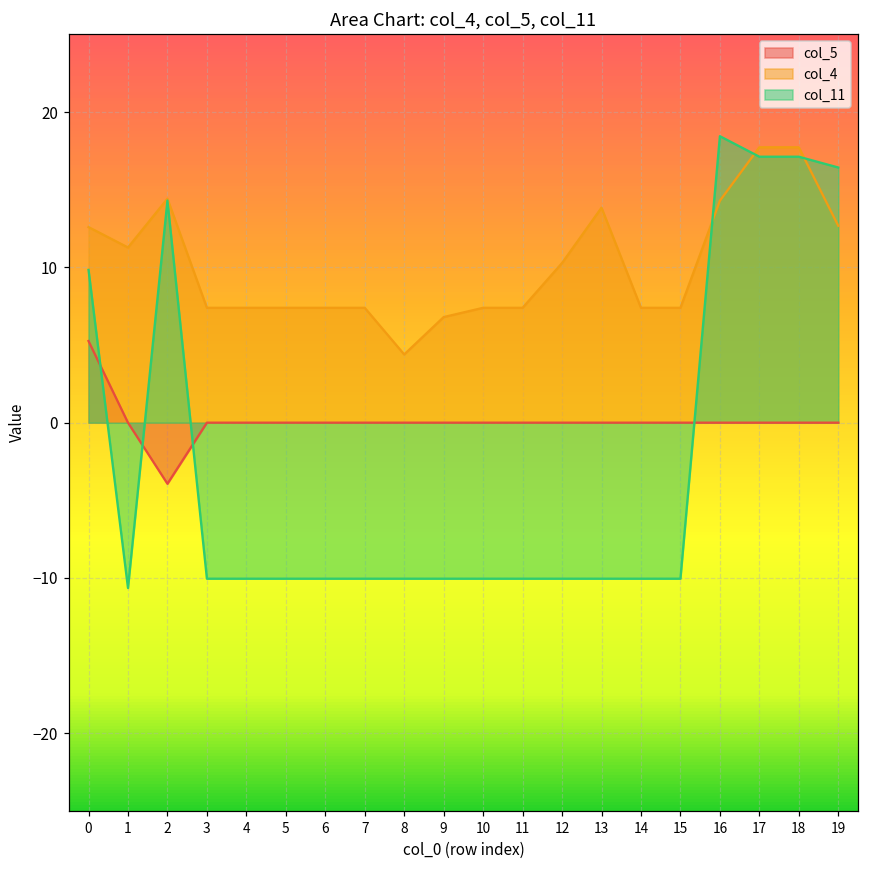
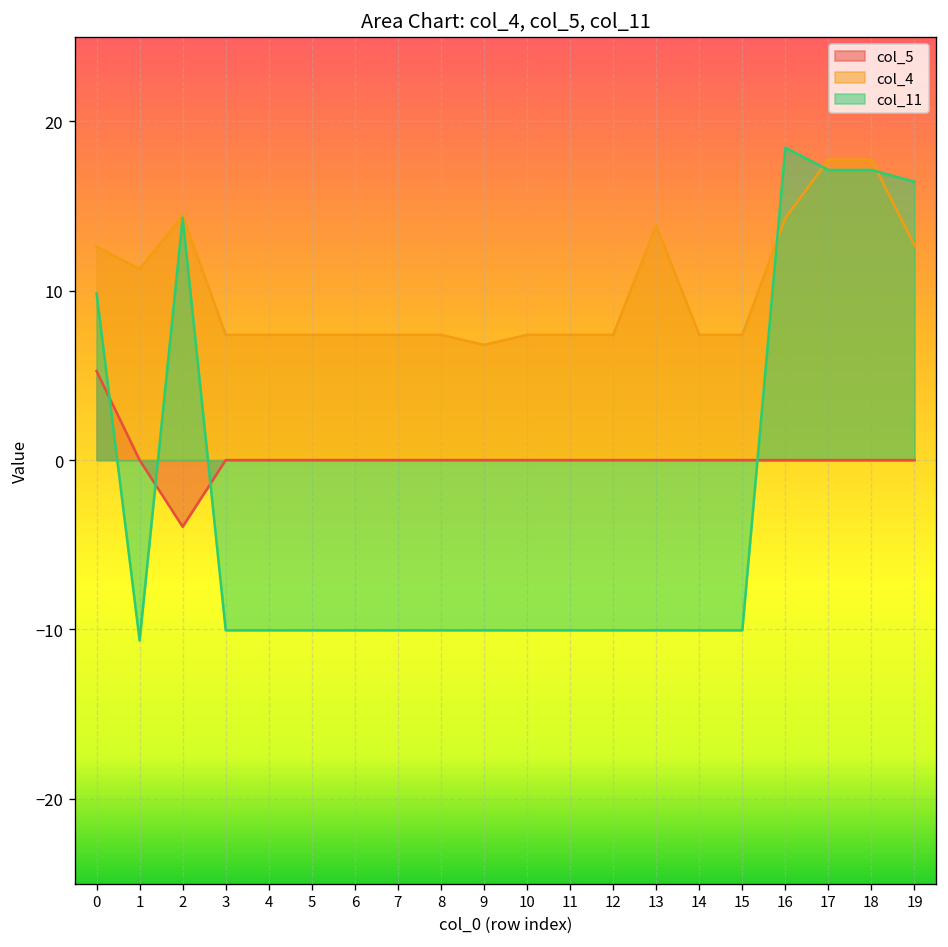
  {
    "col_4": {
      "0": 12.6,
      "1": 11.3,
      "3": 7.4,
      "4": 7.4,
      "5": 7.4,
      "6": 7.4,
      "7": 7.4,
-     "8": 4.4,
+     "8": 7.4,
      "9": 6.8,
      "10": 7.4,
      "11": 7.4,
-     "12": 10.3,
+     "12": 7.4,
      "13": 13.8,
      "14": 7.4,
      "15": 7.4,
      "16": 14.3,
      "17": 17.7,
      "18": 17.7,
      "19": 12.7
    }
  }
